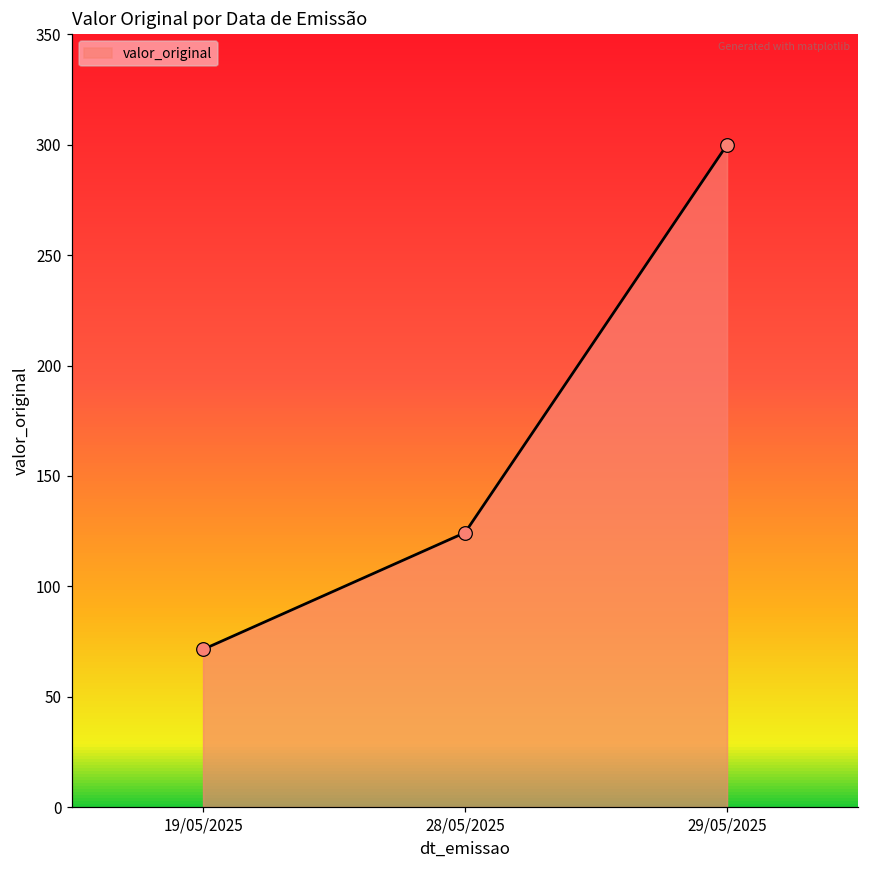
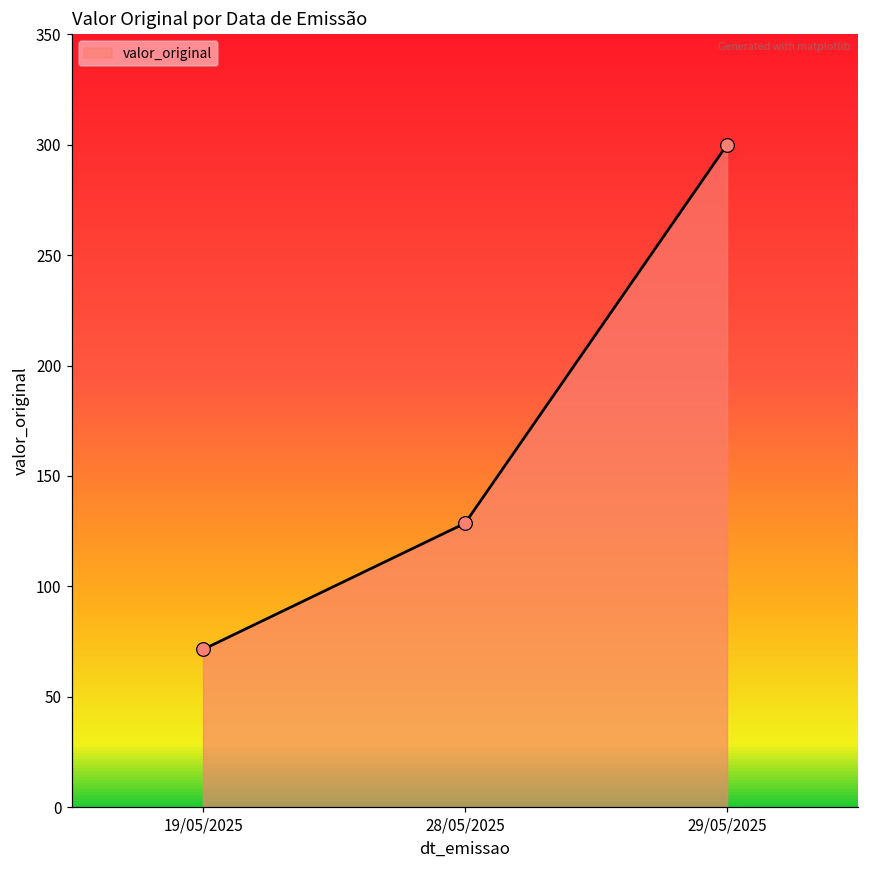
  {
    "19/05/2025": 71,
-   "28/05/2025": 124,
+   "28/05/2025": 129,
    "29/05/2025": 300
  }
